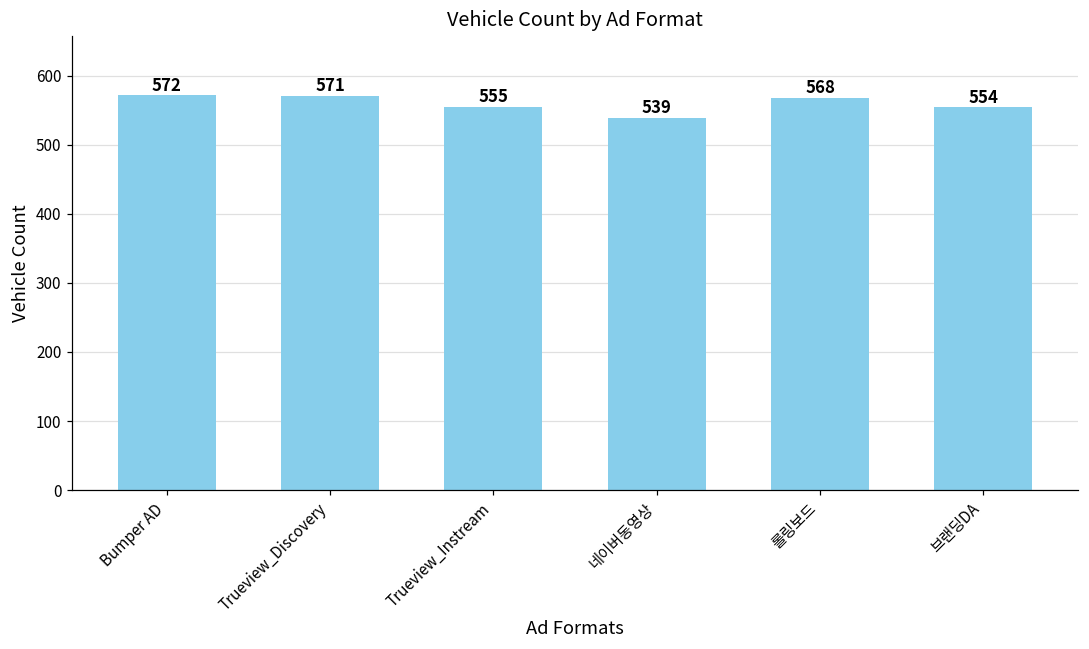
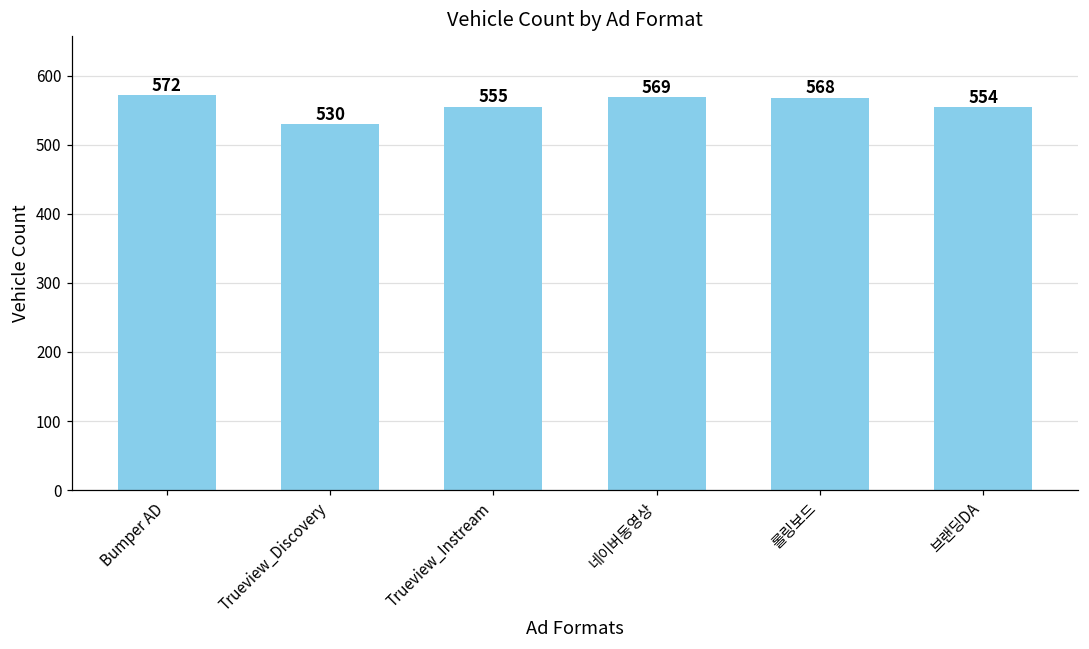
  {
    "Bumper AD": 572,
-   "Trueview_Discovery": 571,
+   "Trueview_Discovery": 530,
    "Trueview_Instream": 555,
-   "네이버동영상": 539,
+   "네이버동영상": 569,
    "롤링보드": 568,
    "브랜딩DA": 554
  }
